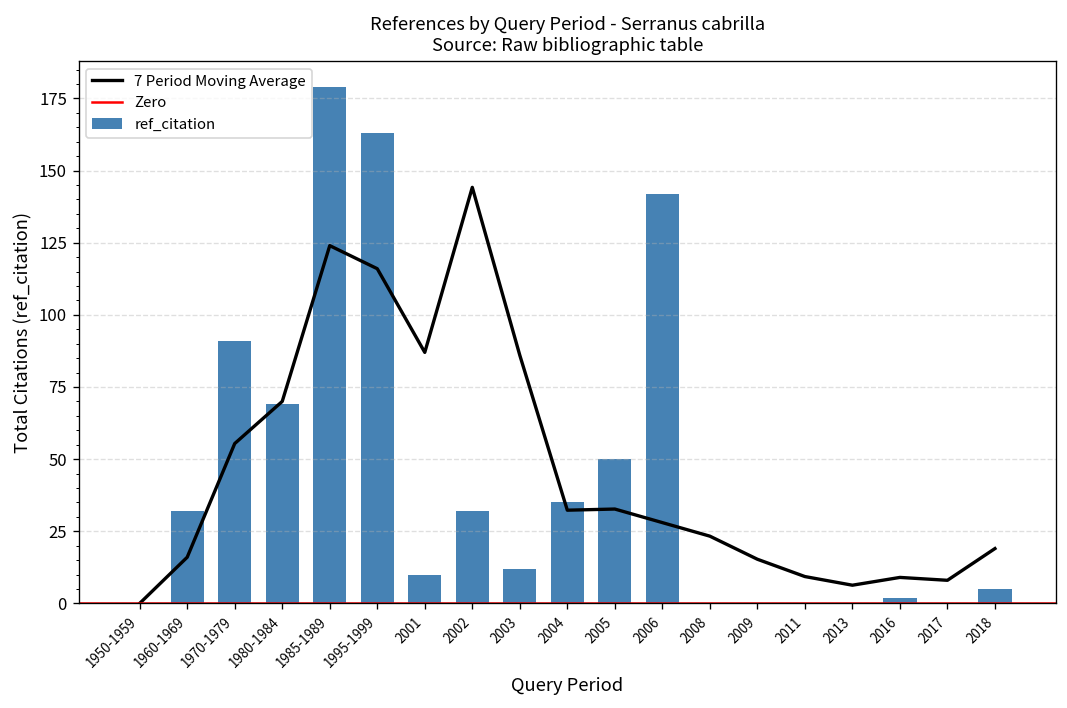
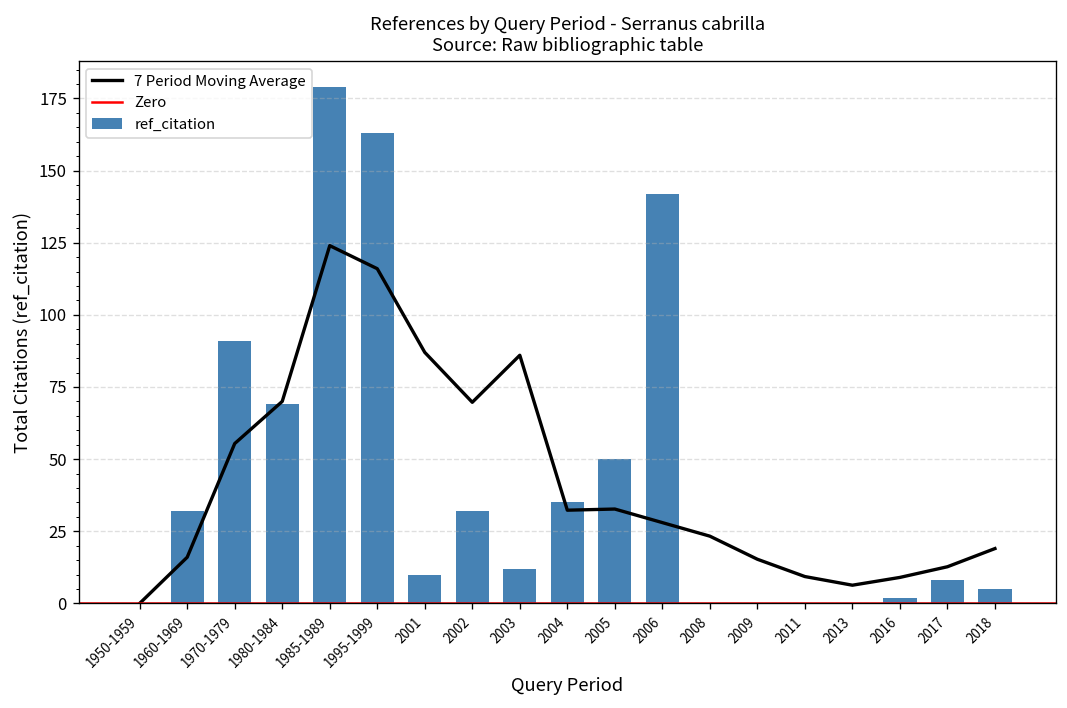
  {
    "7 Period Moving Average": {
      "1950-1959": 0,
      "1960-1969": 16,
      "1970-1979": 55,
      "1980-1984": 70,
      "1985-1989": 124,
      "1995-1999": 116,
      "2001": 87,
-     "2002": 144,
+     "2002": 70,
      "2003": 86,
      "2004": 32,
      "2005": 33,
      "2006": 28,
      "2008": 23,
      "2009": 15,
      "2011": 9,
      "2013": 6,
      "2016": 9,
-     "2017": 8,
+     "2017": 13,
      "2018": 19
    },
    "ref_citation": {
      "1950-1959": 0,
      "1960-1969": 32,
      "1970-1979": 91,
      "1980-1984": 69,
      "1985-1989": 179,
      "1995-1999": 163,
      "2001": 10,
      "2002": 32,
      "2003": 12,
      "2004": 35,
      "2005": 50,
      "2006": 142,
      "2008": 0,
      "2009": 0,
      "2011": 0,
      "2013": 0,
      "2016": 2,
-     "2017": 0,
+     "2017": 8,
      "2018": 5
    }
  }
